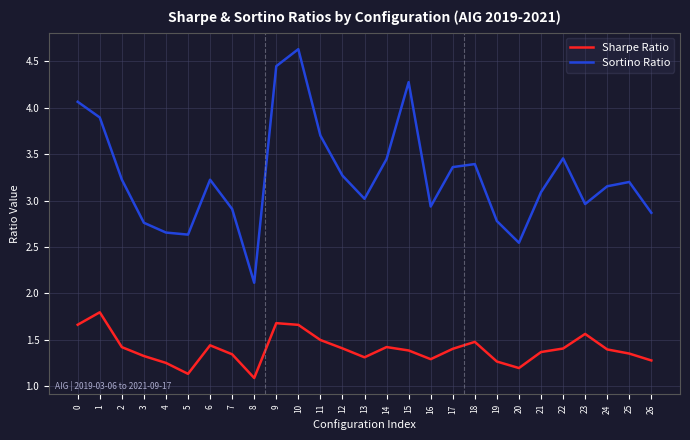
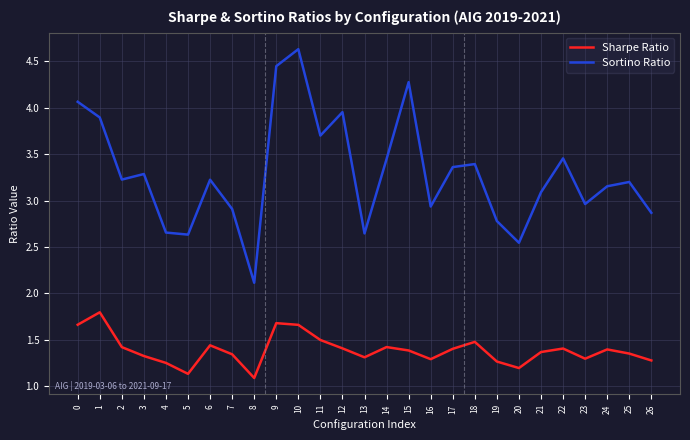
  {
    "Sharpe Ratio": {
      "0": 1.7,
      "1": 1.8,
      "2": 1.4,
      "3": 1.3,
      "6": 1.4,
      "7": 1.3,
      "8": 1.1,
      "9": 1.7,
      "10": 1.7,
      "11": 1.5,
      "12": 1.4,
      "13": 1.3,
      "14": 1.4,
      "15": 1.4,
      "16": 1.3,
      "17": 1.4,
      "18": 1.5,
      "19": 1.3,
      "20": 1.2,
      "21": 1.4,
      "22": 1.4,
-     "23": 1.6,
+     "23": 1.3,
      "24": 1.4,
      "25": 1.4,
      "26": 1.3
    },
    "Sortino Ratio": {
      "0": 4.1,
      "1": 3.9,
      "2": 3.2,
-     "3": 2.8,
+     "3": 3.3,
      "4": 2.7,
      "5": 2.6,
      "6": 3.2,
      "7": 2.9,
      "8": 2.1,
      "9": 4.4,
      "10": 4.6,
      "11": 3.7,
-     "12": 3.3,
-     "13": 3.0,
+     "12": 4.0,
+     "13": 2.6,
      "14": 3.4,
      "15": 4.3,
      "16": 2.9,
      "17": 3.4,
      "18": 3.4,
      "19": 2.8,
      "20": 2.5,
      "21": 3.1,
      "22": 3.5,
      "23": 3.0,
      "24": 3.2,
      "25": 3.2,
      "26": 2.9
    }
  }
